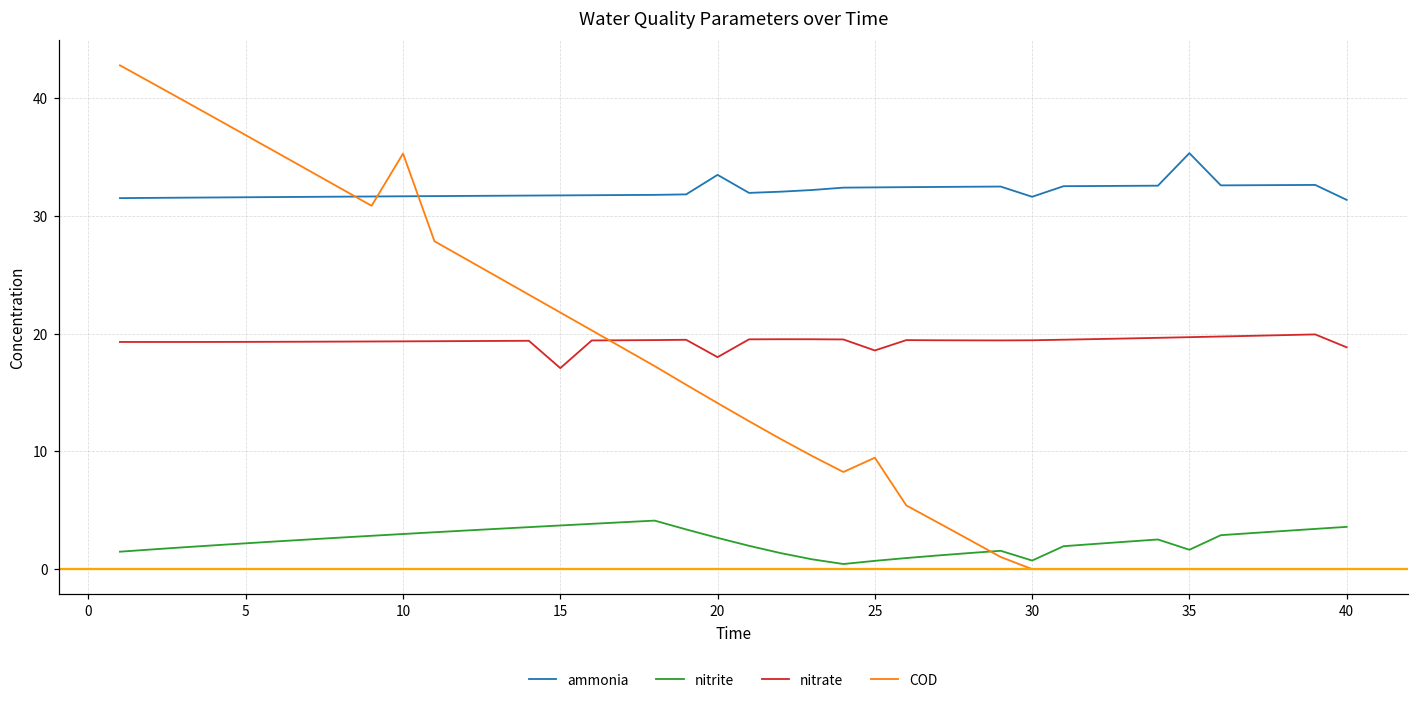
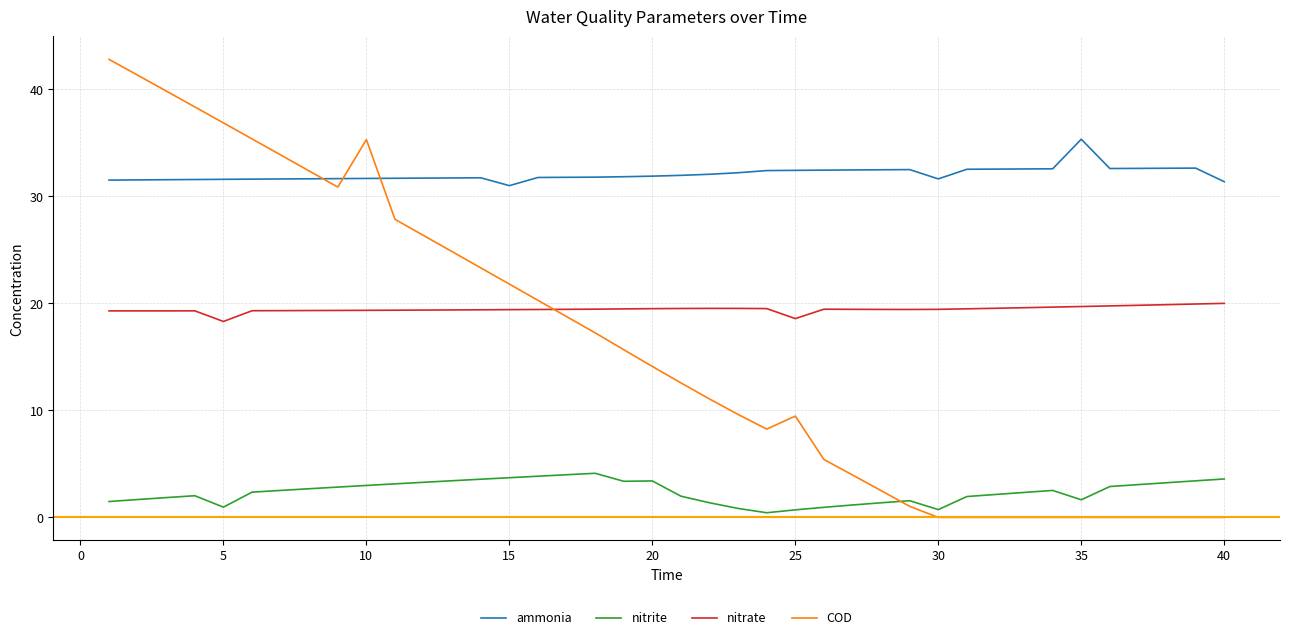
  {
    "ammonia": {
      "5": 31.6,
      "10": 31.7,
-     "15": 31.7,
-     "20": 33.5,
+     "15": 31.0,
+     "20": 31.9,
      "25": 32.4,
      "30": 31.6,
      "35": 35.3,
      "40": 31.4
    },
    "nitrite": {
-     "5": 2.2,
+     "5": 1.0,
      "10": 3.0,
      "15": 3.7,
-     "20": 2.7,
+     "20": 3.4,
      "25": 0.7,
      "30": 0.7,
      "35": 1.6,
      "40": 3.6
    },
    "nitrate": {
-     "5": 19.3,
+     "5": 18.3,
      "10": 19.3,
-     "15": 17.1,
-     "20": 18.0,
+     "15": 19.4,
+     "20": 19.5,
      "25": 18.6,
      "30": 19.4,
      "35": 19.7,
-     "40": 18.8
+     "40": 20.0
    },
    "COD": {
      "5": 36.9,
      "10": 35.3,
      "15": 21.8,
      "20": 14.1,
      "25": 9.5,
      "30": 0.0,
      "35": 0.0,
      "40": 0.0
    }
  }
